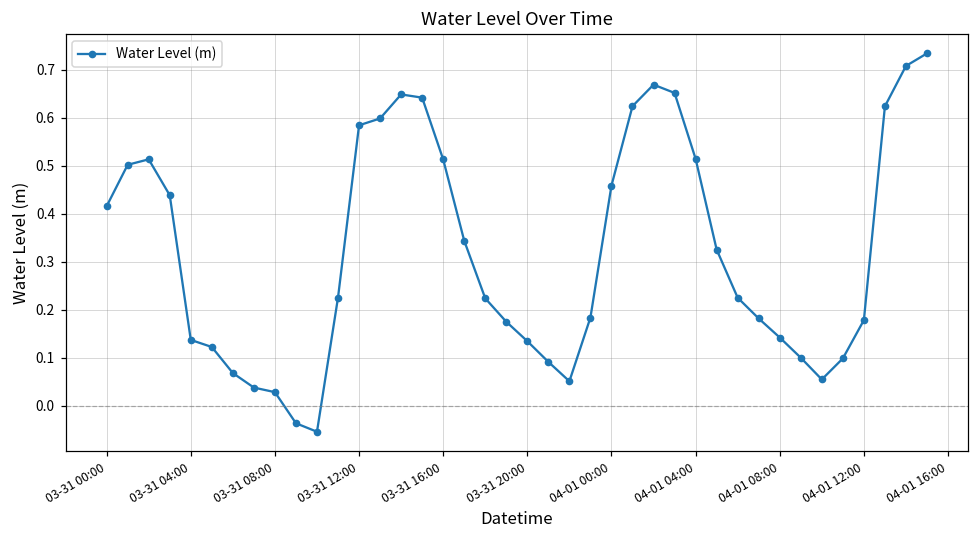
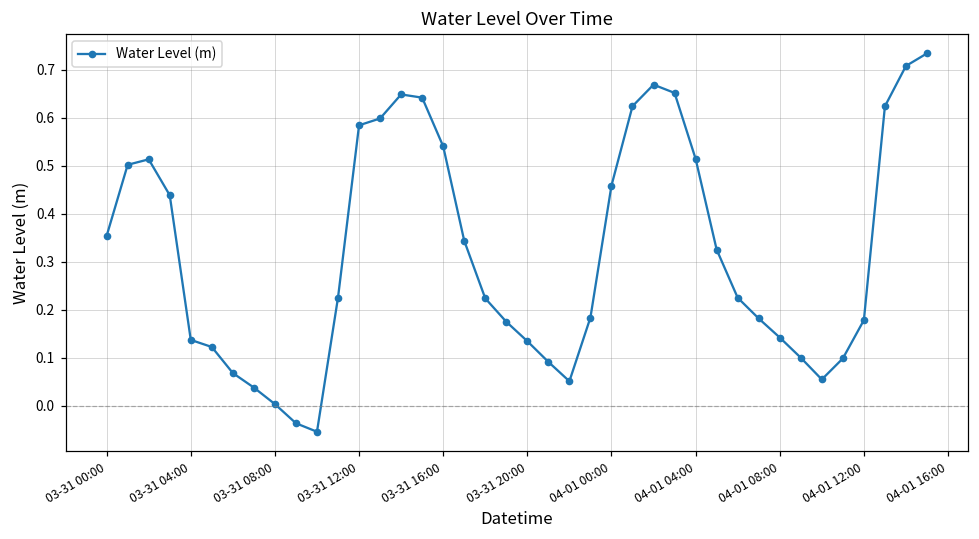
  {
-   "03-31 00:00": 0.42,
+   "03-31 00:00": 0.35,
    "03-31 04:00": 0.14,
-   "03-31 08:00": 0.03,
+   "03-31 08:00": 0.00,
    "03-31 12:00": 0.58,
-   "03-31 16:00": 0.51,
+   "03-31 16:00": 0.54,
    "03-31 20:00": 0.13,
    "04-01 00:00": 0.46,
    "04-01 04:00": 0.51,
    "04-01 08:00": 0.14,
    "04-01 12:00": 0.18
  }
